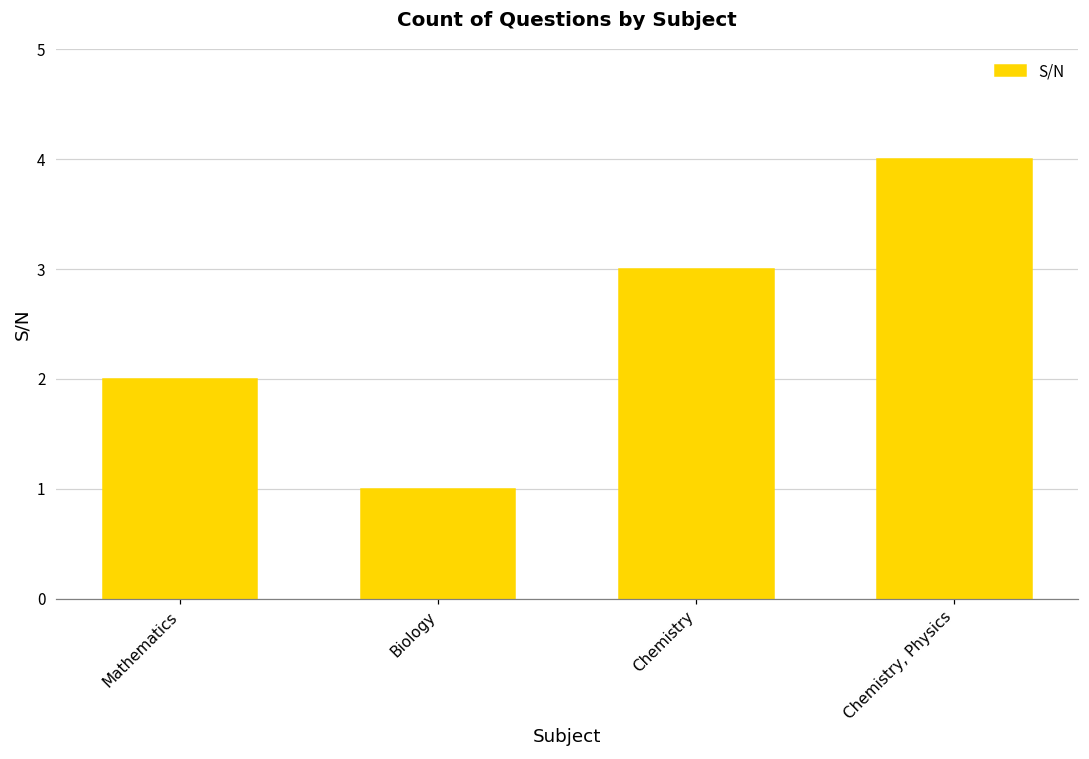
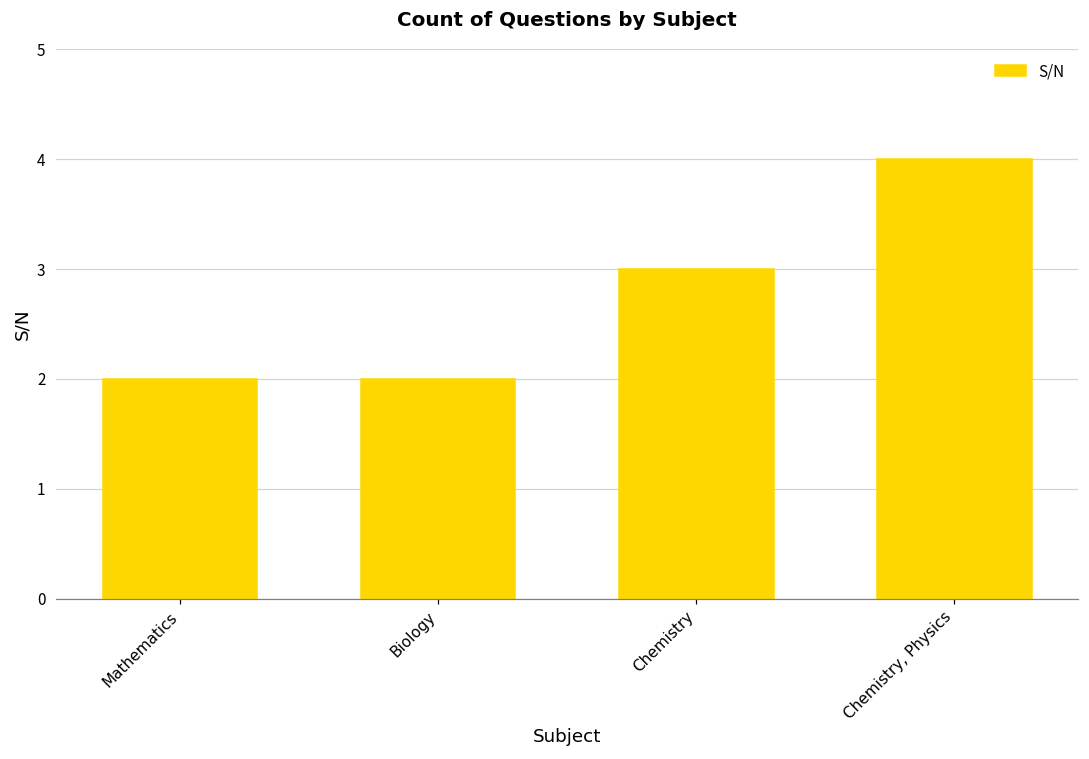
  {
    "Mathematics": 2,
-   "Biology": 1,
+   "Biology": 2,
    "Chemistry": 3,
    "Chemistry, Physics": 4
  }
